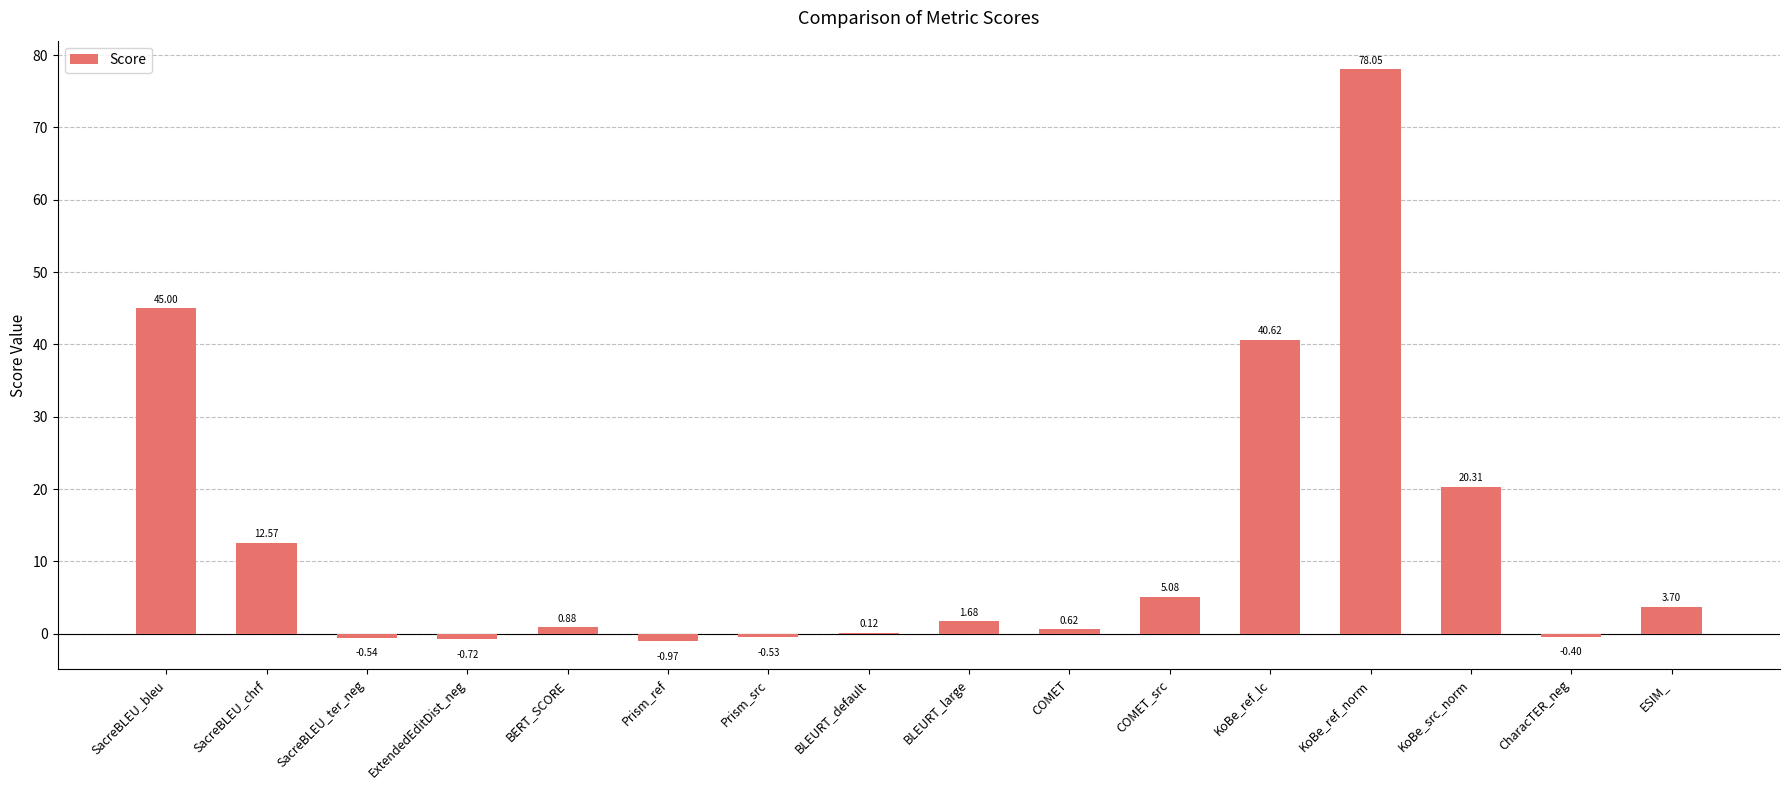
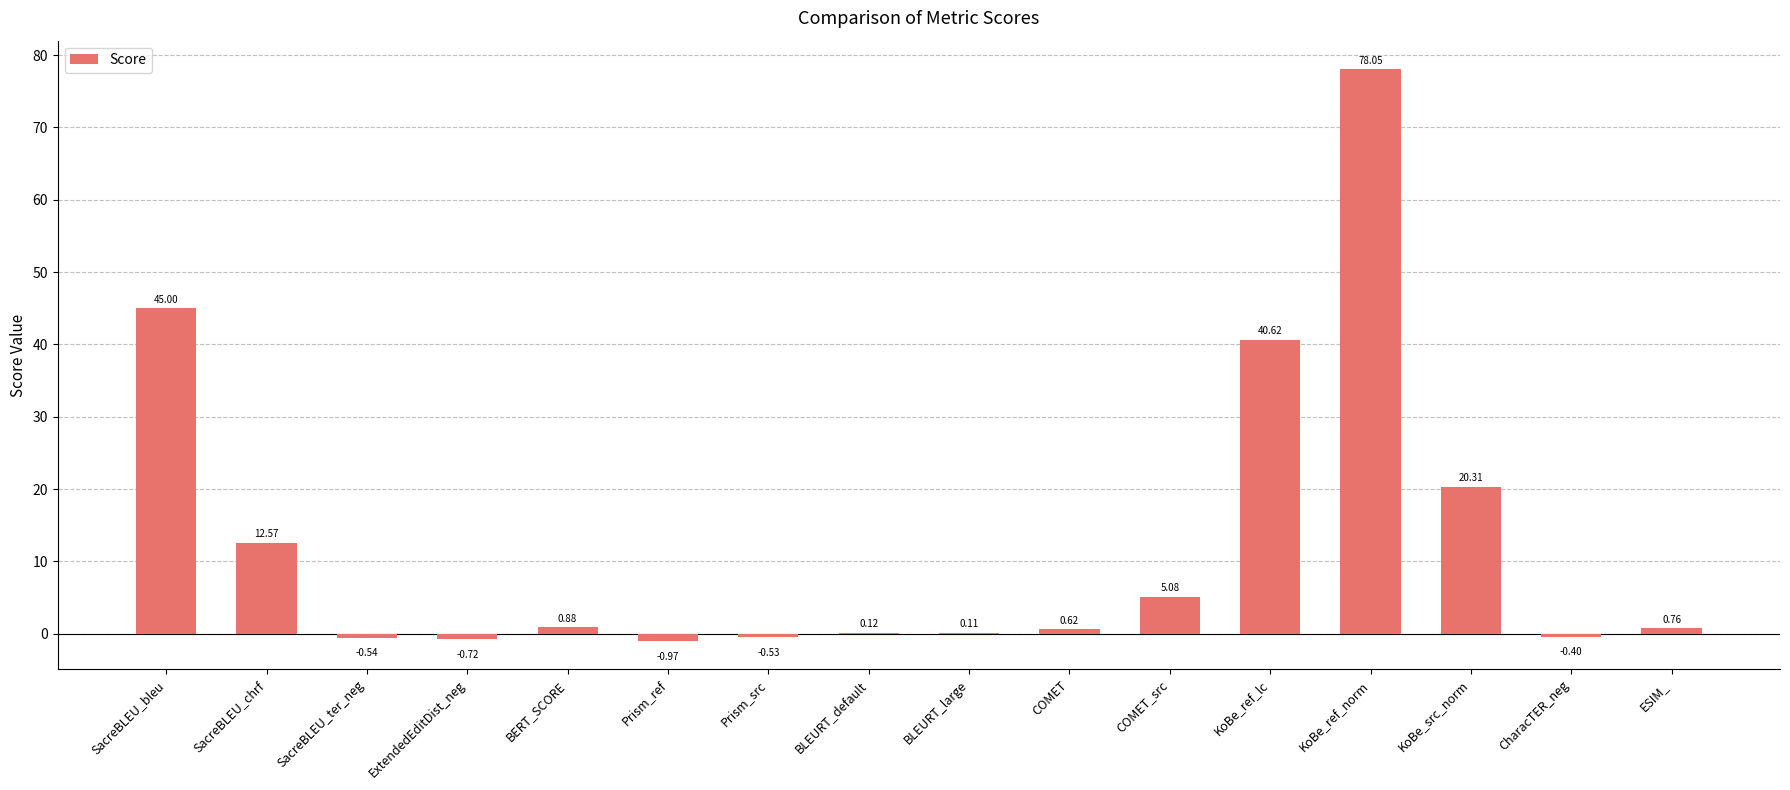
  {
    "SacreBLEU_bleu": 45.00,
    "SacreBLEU_chrf": 12.57,
    "SacreBLEU_ter_neg": -0.54,
    "ExtendedEditDist_neg": -0.72,
    "BERT_SCORE": 0.88,
    "Prism_ref": -0.97,
    "Prism_src": -0.53,
    "BLEURT_default": 0.12,
-   "BLEURT_large": 1.68,
+   "BLEURT_large": 0.11,
    "COMET": 0.62,
    "COMET_src": 5.08,
    "KoBe_ref_lc": 40.62,
    "KoBe_ref_norm": 78.05,
    "KoBe_src_norm": 20.31,
    "CharacTER_neg": -0.40,
-   "ESIM_": 3.70
+   "ESIM_": 0.76
  }
